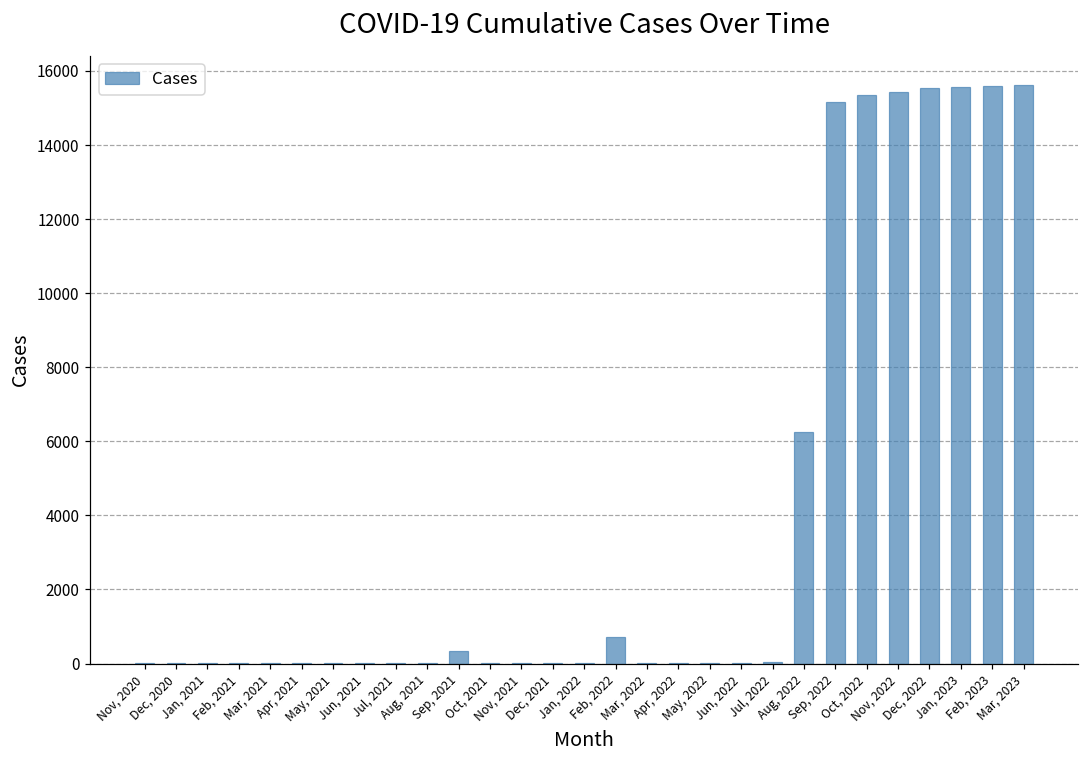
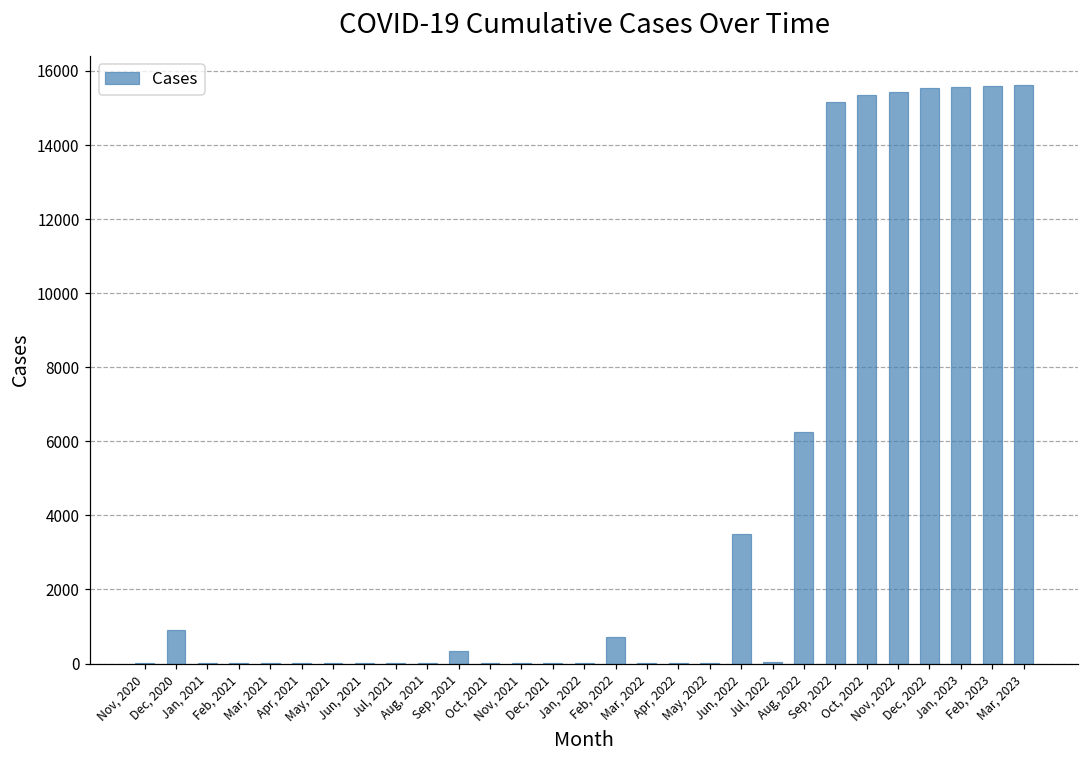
  {
-   "Dec, 2020": 0,
+   "Dec, 2020": 900,
    "Sep, 2021": 300,
    "Feb, 2022": 700,
-   "Jun, 2022": 0,
+   "Jun, 2022": 3500,
    "Aug, 2022": 6300,
    "Sep, 2022": 15200,
    "Oct, 2022": 15400,
    "Nov, 2022": 15400,
    "Dec, 2022": 15500,
    "Jan, 2023": 15600,
    "Feb, 2023": 15600,
    "Mar, 2023": 15600
  }
